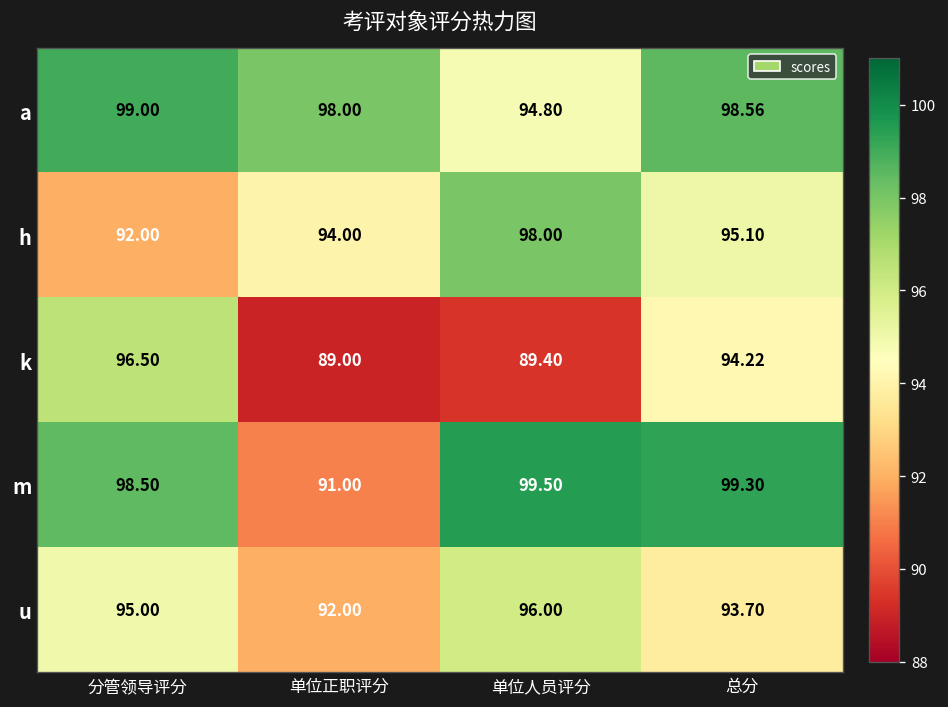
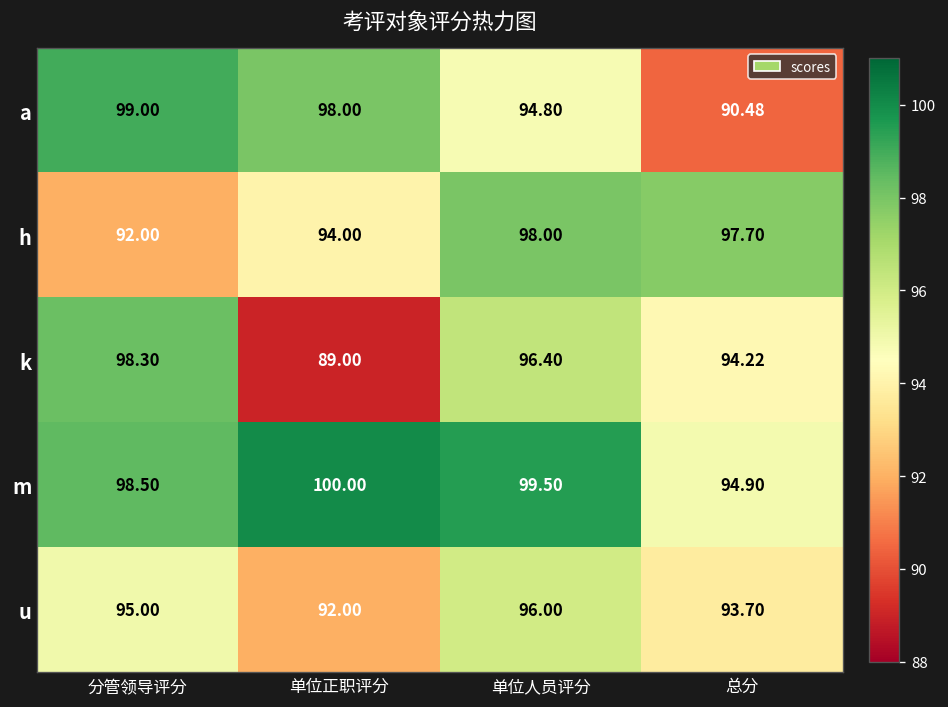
  {
    "a": {
      "分管领导评分": 99.00,
      "单位正职评分": 98.00,
      "单位人员评分": 94.80,
-     "总分": 98.56
+     "总分": 90.48
    },
    "h": {
      "分管领导评分": 92.00,
      "单位正职评分": 94.00,
      "单位人员评分": 98.00,
-     "总分": 95.10
+     "总分": 97.70
    },
    "k": {
-     "分管领导评分": 96.50,
+     "分管领导评分": 98.30,
      "单位正职评分": 89.00,
-     "单位人员评分": 89.40,
+     "单位人员评分": 96.40,
      "总分": 94.22
    },
    "m": {
      "分管领导评分": 98.50,
-     "单位正职评分": 91.00,
+     "单位正职评分": 100.00,
      "单位人员评分": 99.50,
-     "总分": 99.30
+     "总分": 94.90
    },
    "u": {
      "分管领导评分": 95.00,
      "单位正职评分": 92.00,
      "单位人员评分": 96.00,
      "总分": 93.70
    }
  }
